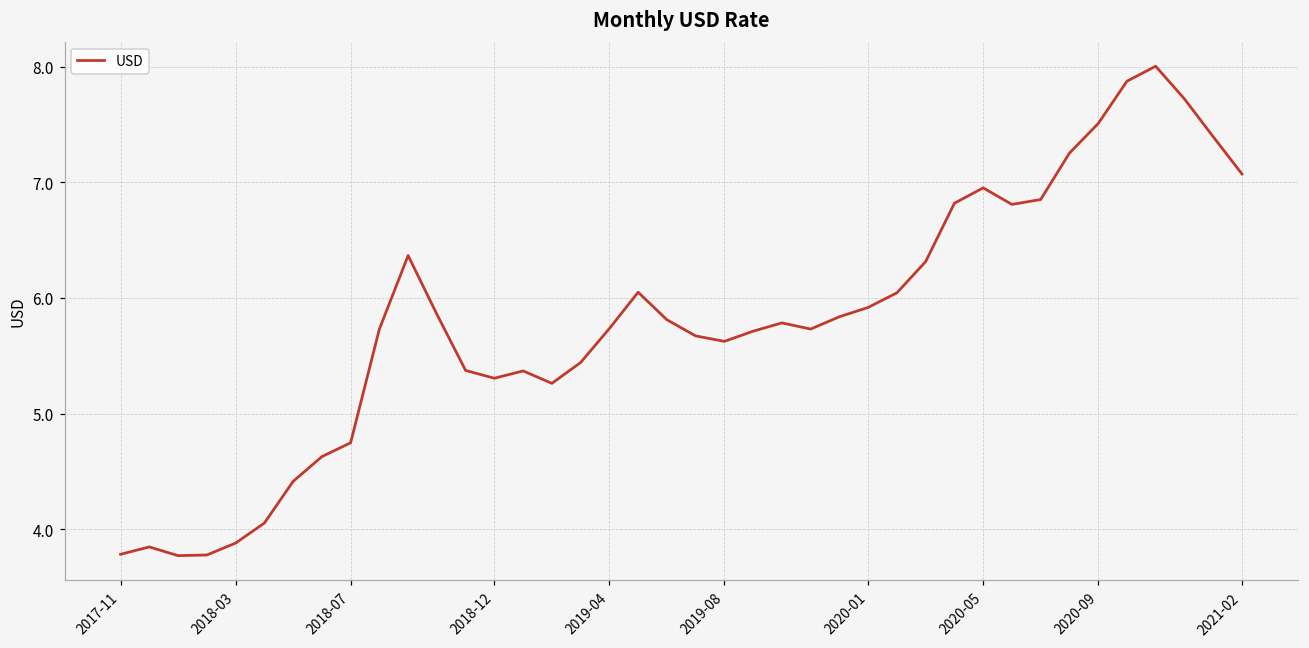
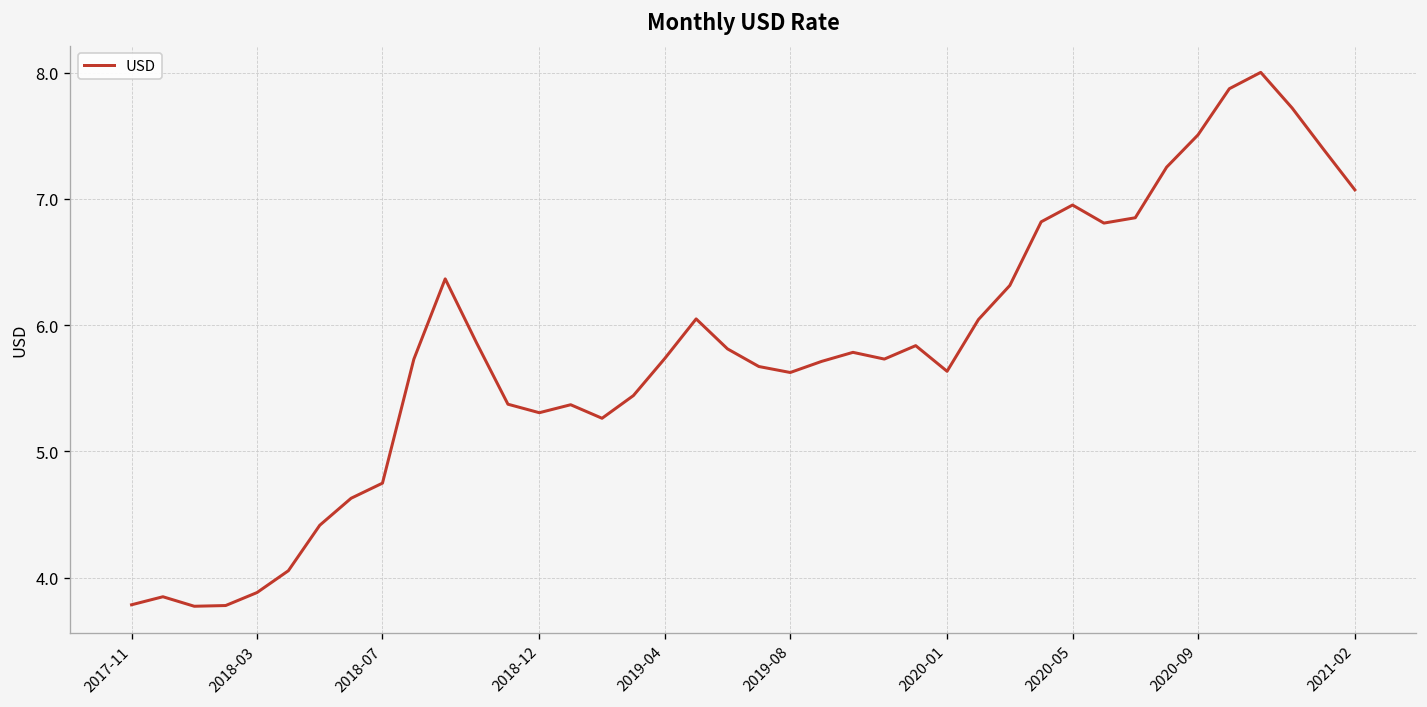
  {
    "2017-11": 3.78,
    "2018-12": 5.31,
-   "2020-01": 5.92,
+   "2020-01": 5.63,
    "2021-02": 7.07
  }
